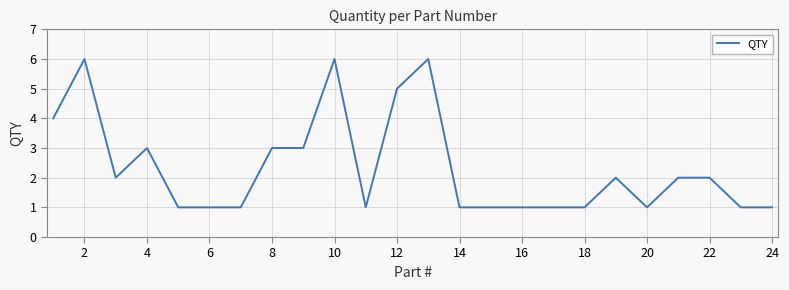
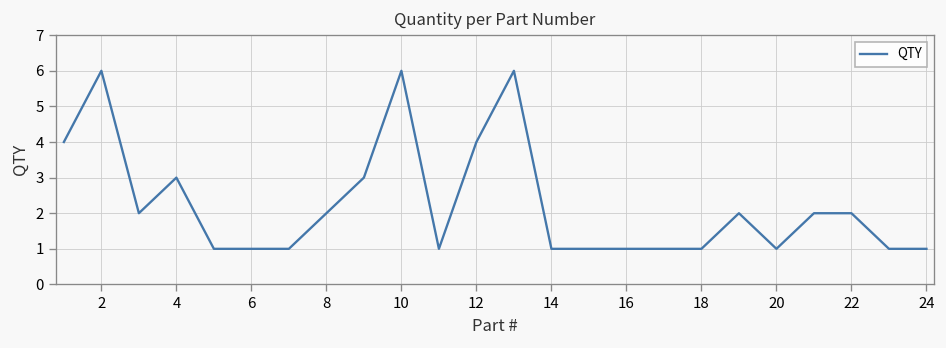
  {
    "2": 6,
    "4": 3,
    "6": 1,
-   "8": 3,
+   "8": 2,
    "10": 6,
-   "12": 5,
+   "12": 4,
    "14": 1,
    "16": 1,
    "18": 1,
    "20": 1,
    "22": 2,
    "24": 1
  }
